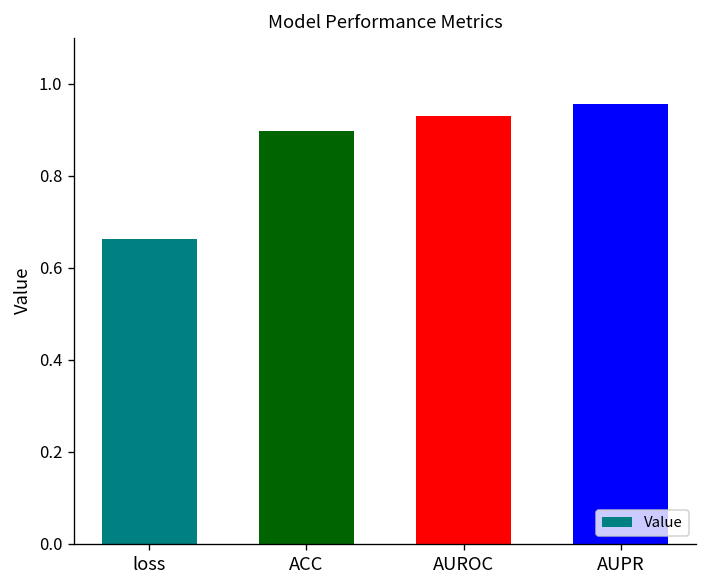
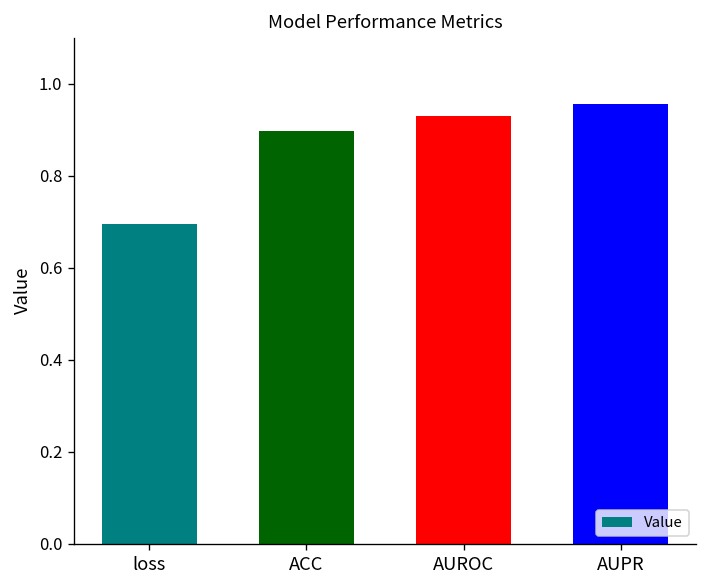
  {
-   "loss": 0.66,
+   "loss": 0.69,
    "ACC": 0.90,
    "AUROC": 0.93,
    "AUPR": 0.96
  }
